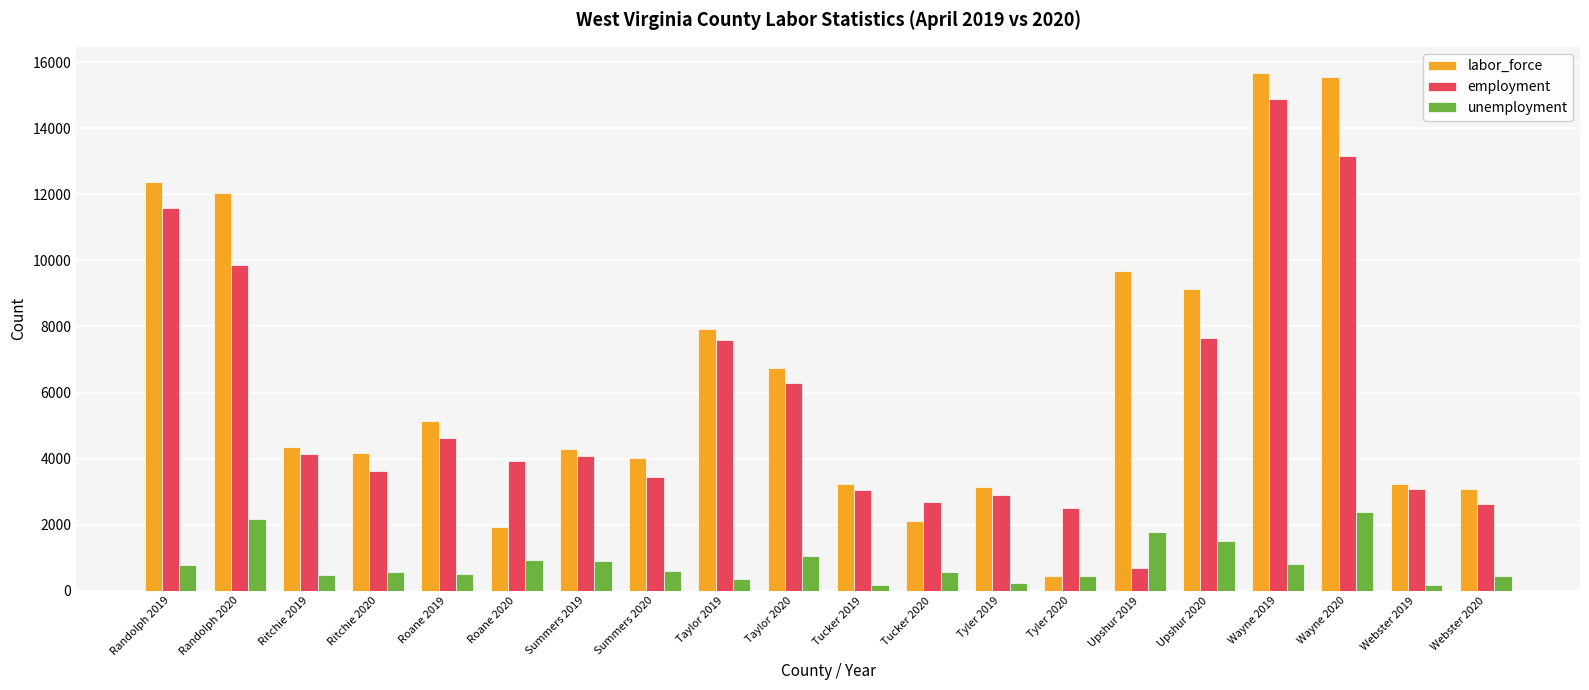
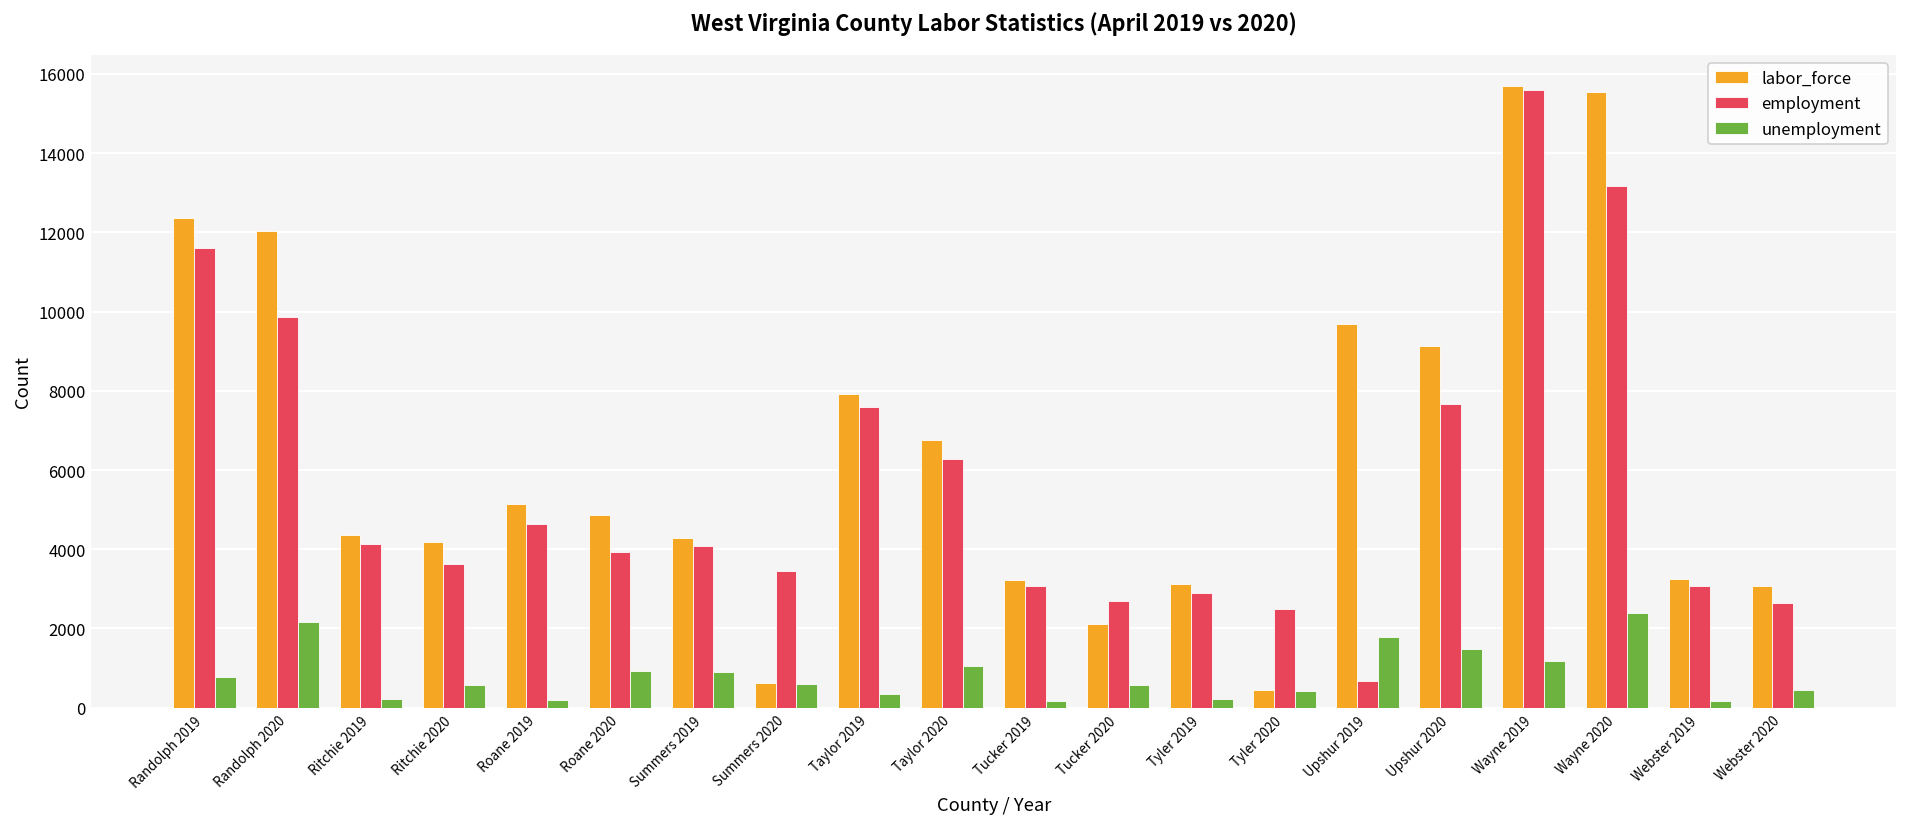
  {
    "labor_force": {
      "Randolph 2019": 12400,
      "Randolph 2020": 12000,
      "Ritchie 2019": 4400,
      "Ritchie 2020": 4200,
      "Roane 2019": 5100,
-     "Roane 2020": 1900,
+     "Roane 2020": 4900,
      "Summers 2019": 4300,
-     "Summers 2020": 4000,
+     "Summers 2020": 600,
      "Taylor 2019": 7900,
      "Taylor 2020": 6800,
      "Tucker 2019": 3200,
      "Tucker 2020": 2100,
      "Tyler 2019": 3100,
      "Tyler 2020": 500,
      "Upshur 2019": 9700,
      "Upshur 2020": 9100,
      "Wayne 2019": 15700,
      "Wayne 2020": 15600,
      "Webster 2019": 3200,
      "Webster 2020": 3100
    },
    "employment": {
      "Randolph 2019": 11600,
      "Randolph 2020": 9900,
      "Ritchie 2019": 4100,
      "Ritchie 2020": 3600,
      "Roane 2019": 4600,
      "Roane 2020": 3900,
      "Summers 2019": 4100,
      "Summers 2020": 3400,
      "Taylor 2019": 7600,
      "Taylor 2020": 6300,
      "Tucker 2019": 3100,
      "Tucker 2020": 2700,
      "Tyler 2019": 2900,
      "Tyler 2020": 2500,
      "Upshur 2019": 700,
      "Upshur 2020": 7700,
-     "Wayne 2019": 14900,
+     "Wayne 2019": 15600,
      "Wayne 2020": 13200,
      "Webster 2019": 3100,
      "Webster 2020": 2600
    },
    "unemployment": {
      "Randolph 2019": 800,
      "Randolph 2020": 2200,
-     "Ritchie 2019": 500,
+     "Ritchie 2019": 200,
      "Ritchie 2020": 600,
-     "Roane 2019": 500,
+     "Roane 2019": 200,
      "Roane 2020": 900,
      "Summers 2019": 900,
      "Summers 2020": 600,
      "Taylor 2019": 300,
      "Taylor 2020": 1100,
      "Tucker 2019": 200,
      "Tucker 2020": 600,
      "Tyler 2019": 200,
      "Tyler 2020": 400,
      "Upshur 2019": 1800,
      "Upshur 2020": 1500,
-     "Wayne 2019": 800,
+     "Wayne 2019": 1200,
      "Wayne 2020": 2400,
      "Webster 2019": 200,
      "Webster 2020": 500
    }
  }
